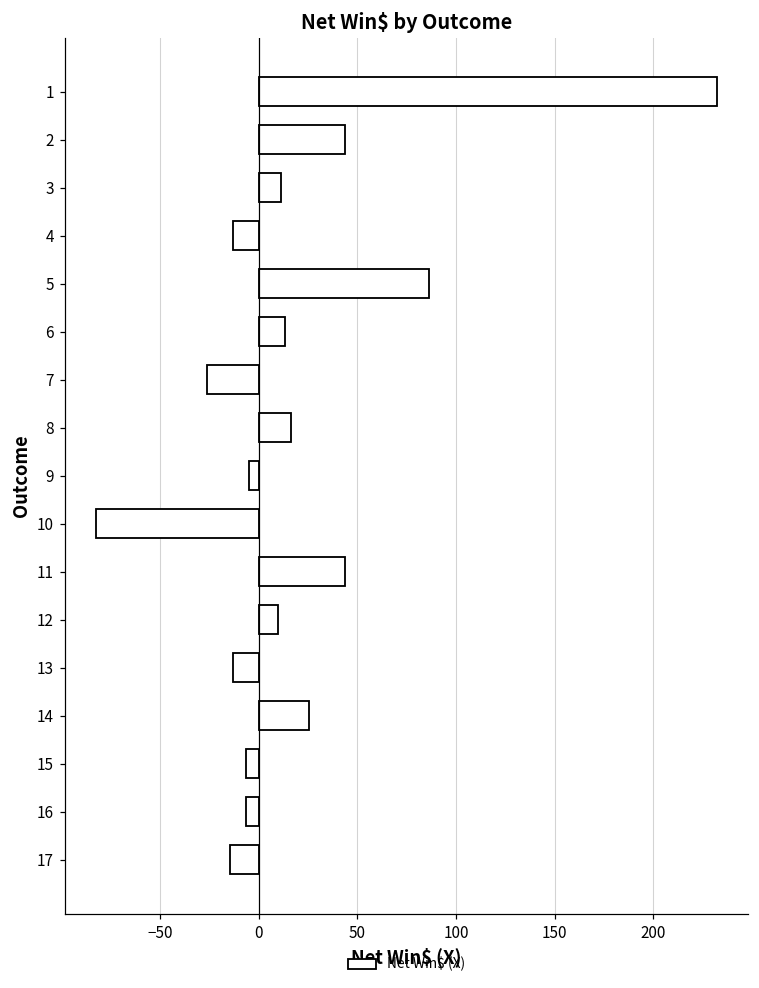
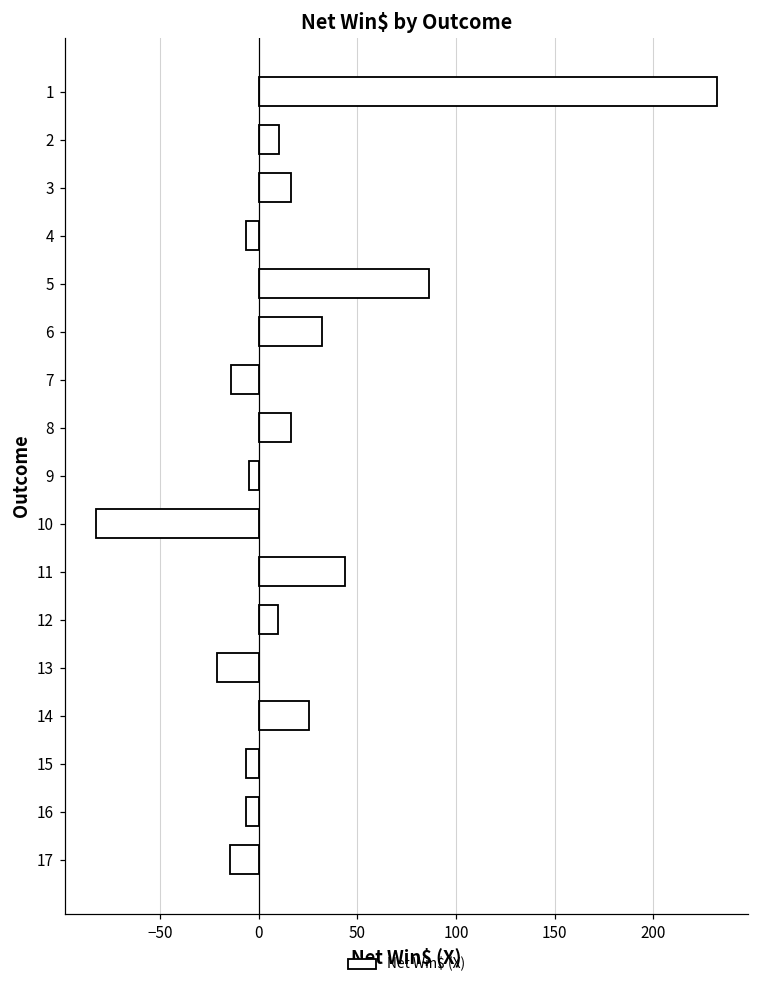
  {
    "1": 232,
-   "2": 43,
-   "3": 11,
-   "4": -13,
+   "2": 10,
+   "3": 16,
+   "4": -7,
    "5": 86,
-   "6": 13,
-   "7": -26,
+   "6": 32,
+   "7": -14,
    "8": 16,
    "9": -5,
    "10": -83,
    "11": 43,
    "12": 10,
-   "13": -13,
+   "13": -21,
    "14": 26,
    "15": -7,
    "16": -6,
    "17": -15
  }
